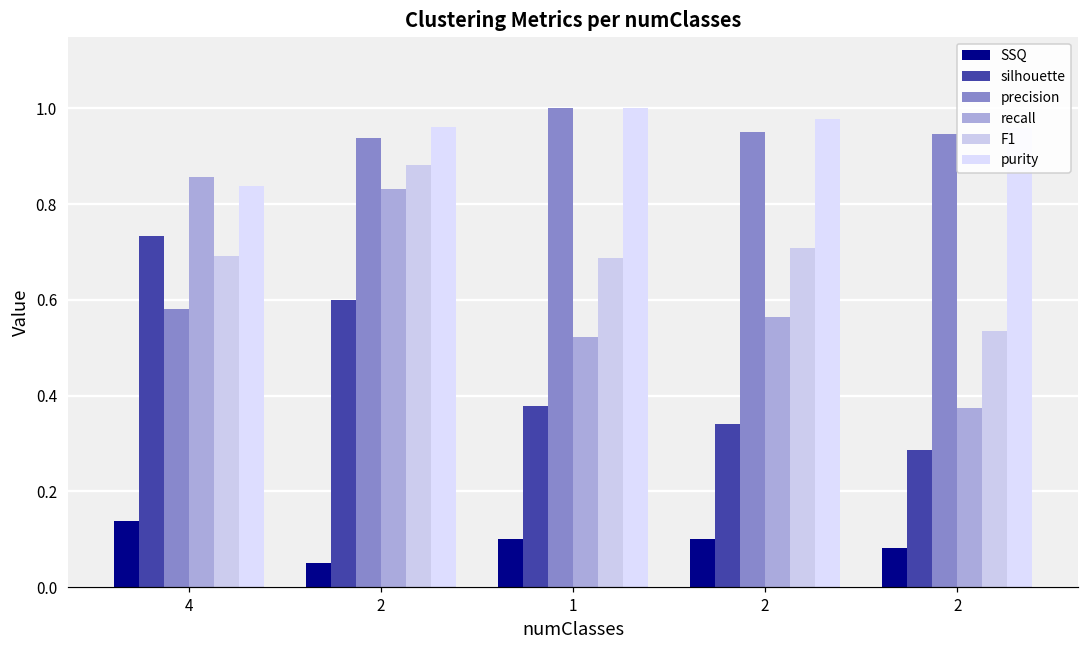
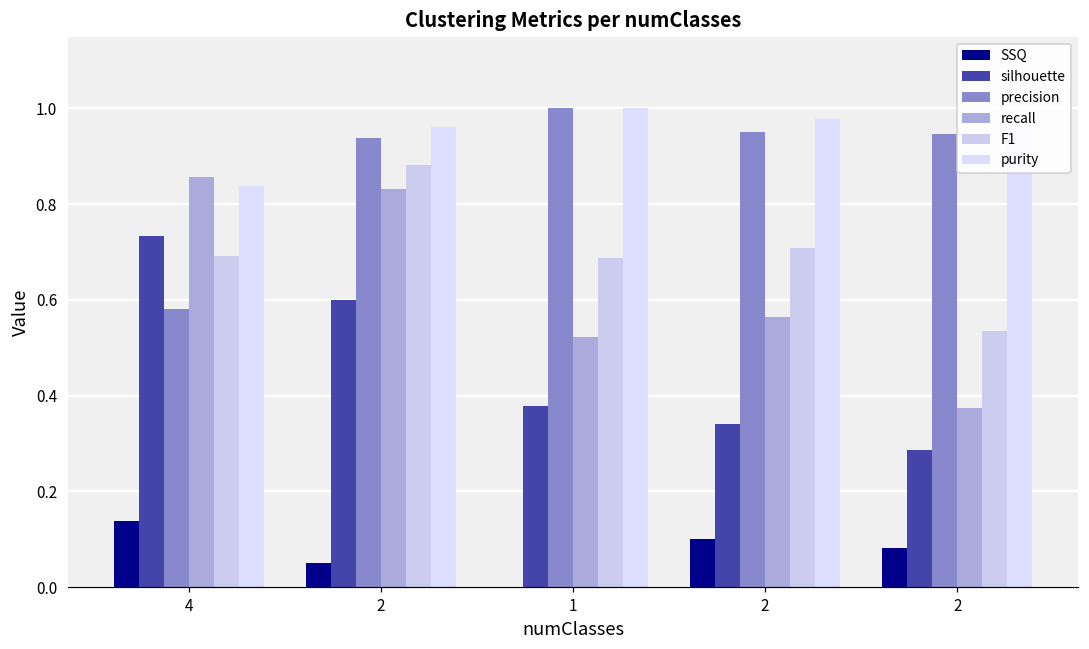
  {
    "SSQ": {
      "4": 0.14,
-     "1": 0.1
+     "1": 0.0
    },
    "silhouette": {
      "4": 0.73,
      "1": 0.38
    }
  }
